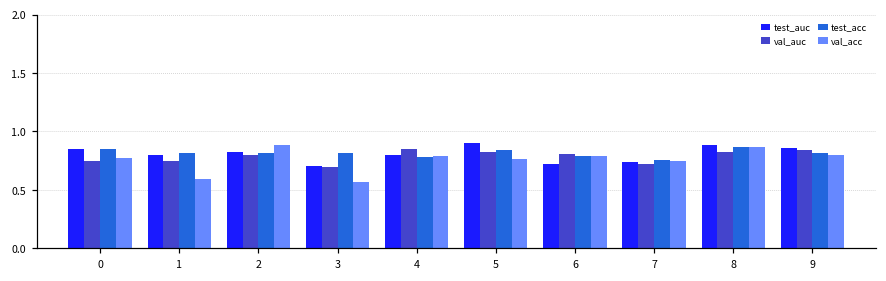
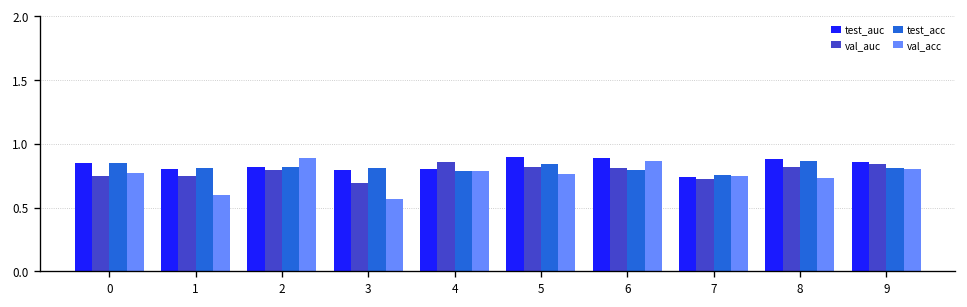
  {
    "test_auc": {
      "0": 0.85,
      "1": 0.80,
      "2": 0.82,
-     "3": 0.71,
+     "3": 0.80,
      "4": 0.80,
      "5": 0.90,
-     "6": 0.72,
+     "6": 0.89,
      "7": 0.74,
      "8": 0.88,
      "9": 0.86
    },
    "val_acc": {
      "0": 0.77,
      "1": 0.60,
      "2": 0.89,
      "3": 0.57,
      "4": 0.79,
      "5": 0.77,
-     "6": 0.79,
+     "6": 0.87,
      "7": 0.75,
-     "8": 0.87,
+     "8": 0.74,
      "9": 0.80
    }
  }
